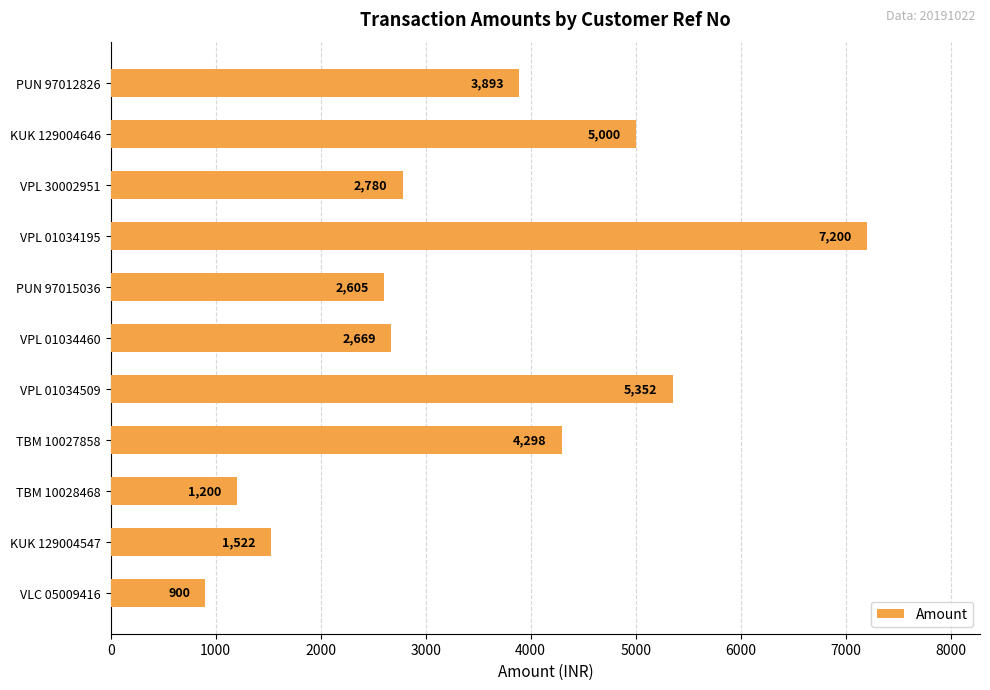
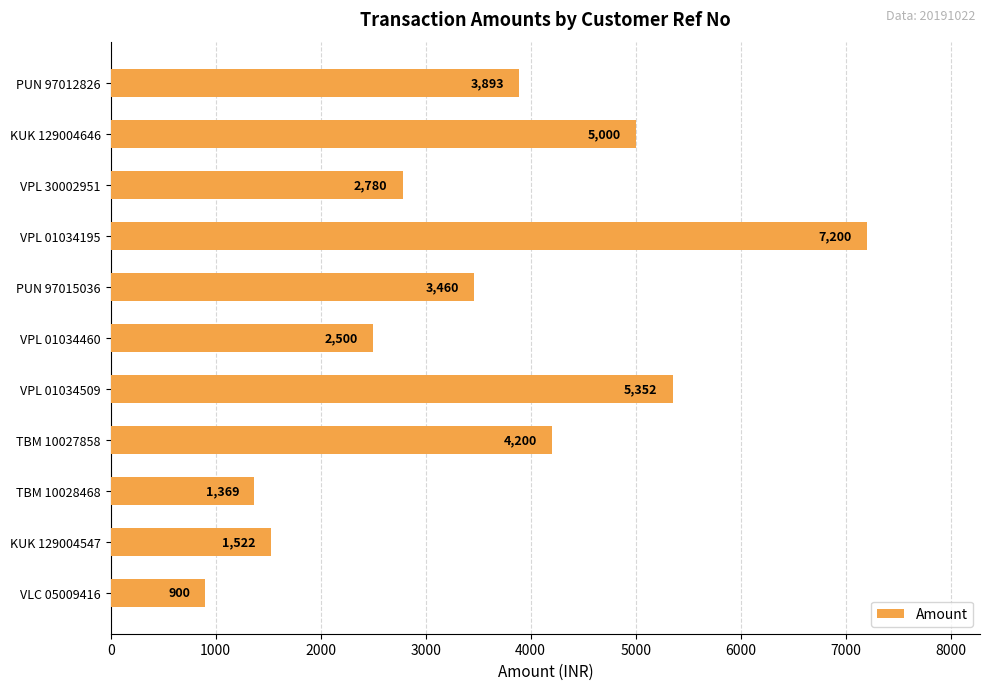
  {
    "PUN 97012826": "3,893",
    "KUK 129004646": "5,000",
    "VPL 30002951": "2,780",
    "VPL 01034195": "7,200",
-   "PUN 97015036": "2,605",
-   "VPL 01034460": "2,669",
+   "PUN 97015036": "3,460",
+   "VPL 01034460": "2,500",
    "VPL 01034509": "5,352",
-   "TBM 10027858": "4,298",
-   "TBM 10028468": "1,200",
+   "TBM 10027858": "4,200",
+   "TBM 10028468": "1,369",
    "KUK 129004547": "1,522",
    "VLC 05009416": "900"
  }
